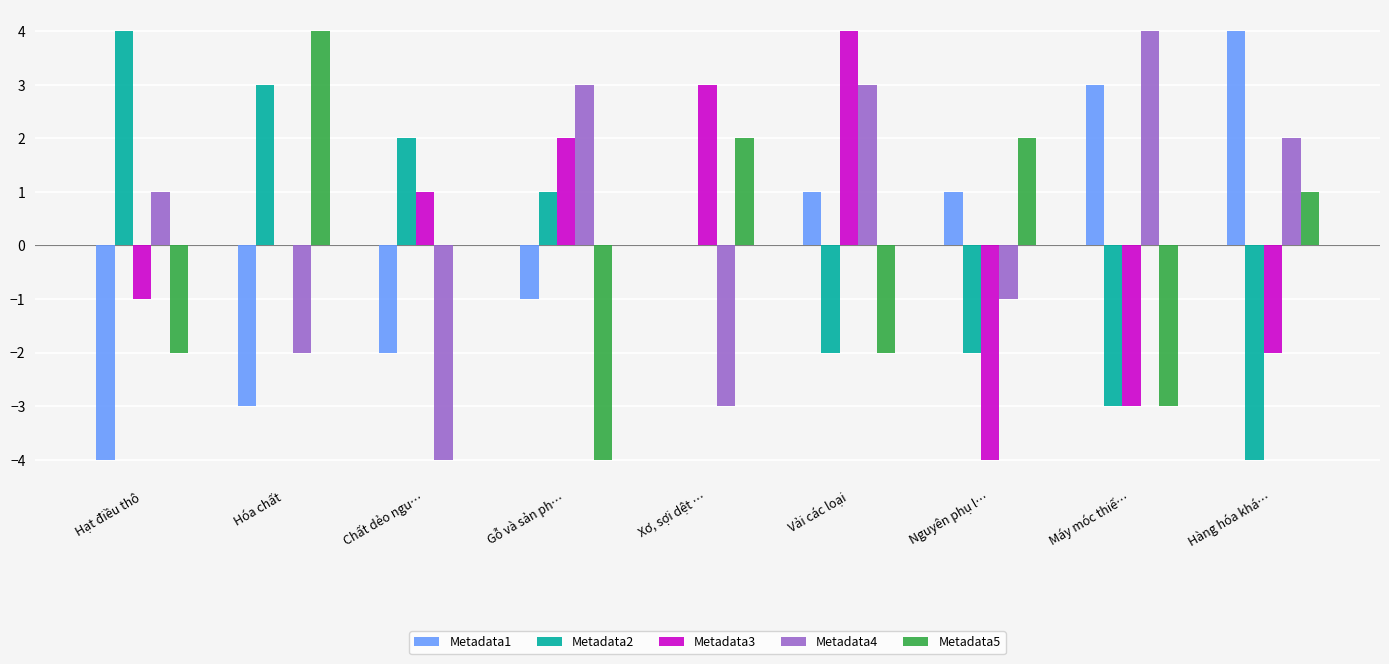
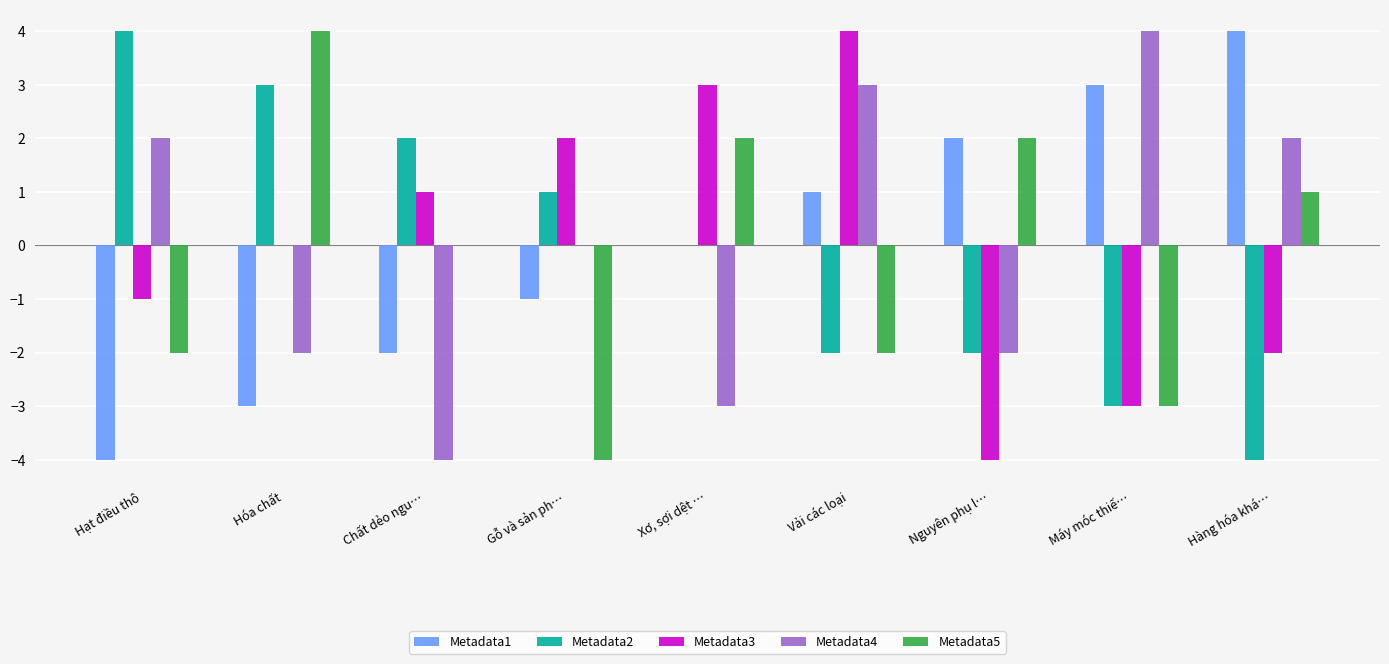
  {
    "Metadata1": {
      "Hạt điều thô": -4.0,
      "Hóa chất": -3.0,
      "Chất dẻo ngu…": -2.0,
      "Gỗ và sản ph…": -1.0,
      "Xơ, sợi dệt …": 0.0,
      "Vải các loại": 1.0,
-     "Nguyên phụ l…": 1.0,
+     "Nguyên phụ l…": 2.0,
      "Máy móc thiế…": 3.0,
      "Hàng hóa khá…": 4.0
    },
    "Metadata2": {
      "Hạt điều thô": 4.0,
      "Hóa chất": 3.0,
      "Chất dẻo ngu…": 2.0,
      "Gỗ và sản ph…": 1.0,
      "Xơ, sợi dệt …": 0.0,
      "Vải các loại": -2.0,
      "Nguyên phụ l…": -2.0,
      "Máy móc thiế…": -3.0,
      "Hàng hóa khá…": -4.0
    },
    "Metadata3": {
      "Hạt điều thô": -1.0,
      "Hóa chất": 0.0,
      "Chất dẻo ngu…": 1.0,
      "Gỗ và sản ph…": 2.0,
      "Xơ, sợi dệt …": 3.0,
      "Vải các loại": 4.0,
      "Nguyên phụ l…": -4.0,
      "Máy móc thiế…": -3.0,
      "Hàng hóa khá…": -2.0
    },
    "Metadata4": {
-     "Hạt điều thô": 1.0,
+     "Hạt điều thô": 2.0,
      "Hóa chất": -2.0,
      "Chất dẻo ngu…": -4.0,
-     "Gỗ và sản ph…": 3.0,
+     "Gỗ và sản ph…": 0.0,
      "Xơ, sợi dệt …": -3.0,
      "Vải các loại": 3.0,
-     "Nguyên phụ l…": -1.0,
+     "Nguyên phụ l…": -2.0,
      "Máy móc thiế…": 4.0,
      "Hàng hóa khá…": 2.0
    },
    "Metadata5": {
      "Hạt điều thô": -2.0,
      "Hóa chất": 4.0,
      "Chất dẻo ngu…": 0.0,
      "Gỗ và sản ph…": -4.0,
      "Xơ, sợi dệt …": 2.0,
      "Vải các loại": -2.0,
      "Nguyên phụ l…": 2.0,
      "Máy móc thiế…": -3.0,
      "Hàng hóa khá…": 1.0
    }
  }
